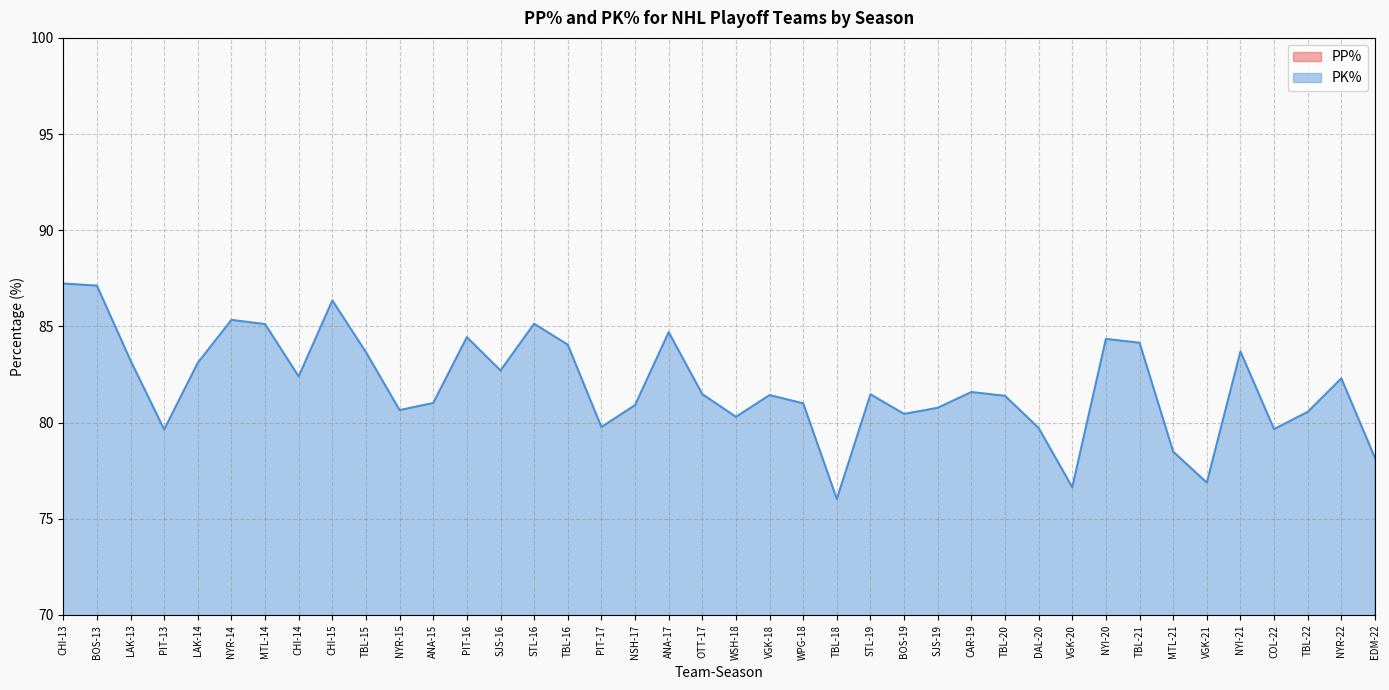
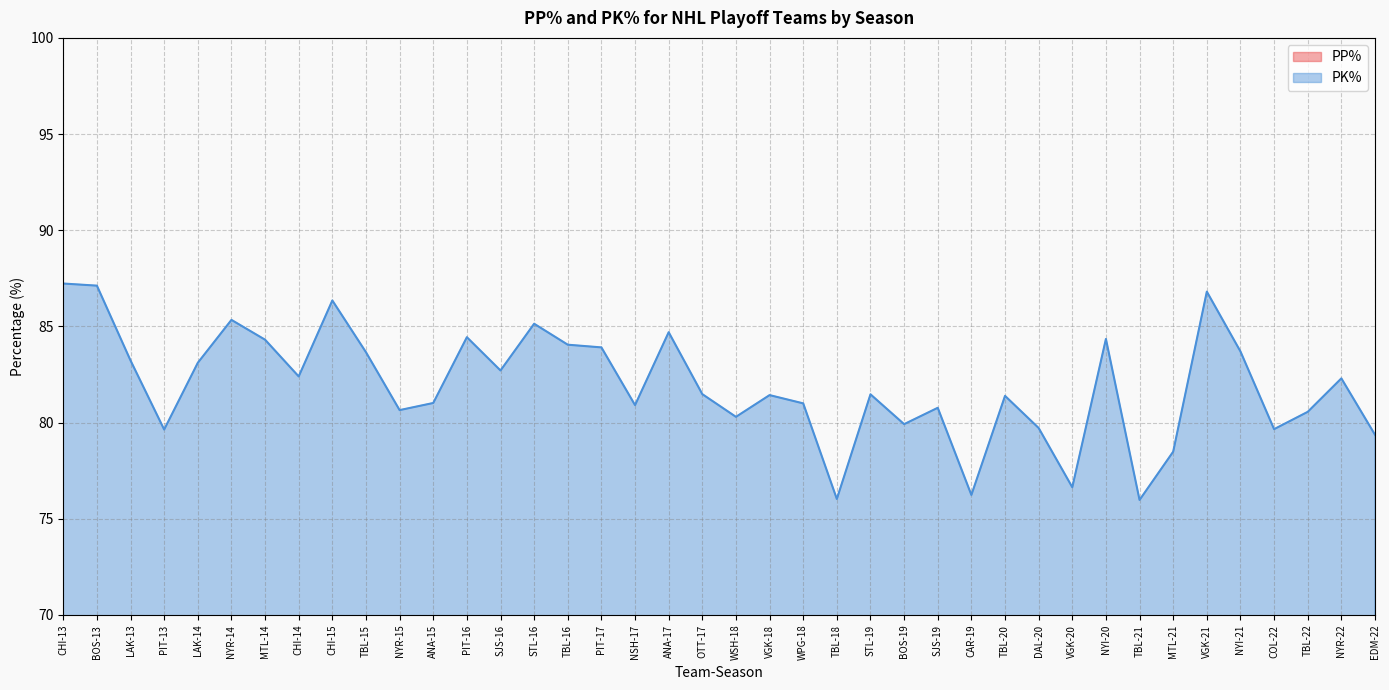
  {
    "PK%": {
      "CHI-13": 87.2,
      "BOS-13": 87.1,
      "LAK-13": 83.2,
      "PIT-13": 79.6,
      "LAK-14": 83.1,
      "NYR-14": 85.3,
-     "MTL-14": 85.1,
+     "MTL-14": 84.3,
      "CHI-14": 82.4,
      "CHI-15": 86.4,
      "TBL-15": 83.7,
      "NYR-15": 80.7,
      "ANA-15": 81.0,
      "PIT-16": 84.4,
      "SJS-16": 82.7,
      "STL-16": 85.1,
      "TBL-16": 84.1,
-     "PIT-17": 79.8,
+     "PIT-17": 83.9,
      "NSH-17": 80.9,
      "ANA-17": 84.7,
      "OTT-17": 81.5,
      "WSH-18": 80.3,
      "VGK-18": 81.4,
      "WPG-18": 81.0,
      "TBL-18": 76.0,
      "STL-19": 81.5,
-     "BOS-19": 80.5,
+     "BOS-19": 79.9,
      "SJS-19": 80.8,
-     "CAR-19": 81.6,
+     "CAR-19": 76.2,
      "TBL-20": 81.4,
      "DAL-20": 79.7,
      "VGK-20": 76.6,
      "NYI-20": 84.4,
-     "TBL-21": 84.2,
+     "TBL-21": 76.0,
      "MTL-21": 78.5,
-     "VGK-21": 76.9,
+     "VGK-21": 86.8,
      "NYI-21": 83.7,
      "COL-22": 79.7,
      "TBL-22": 80.6,
      "NYR-22": 82.3,
-     "EDM-22": 78.2
+     "EDM-22": 79.4
    }
  }
